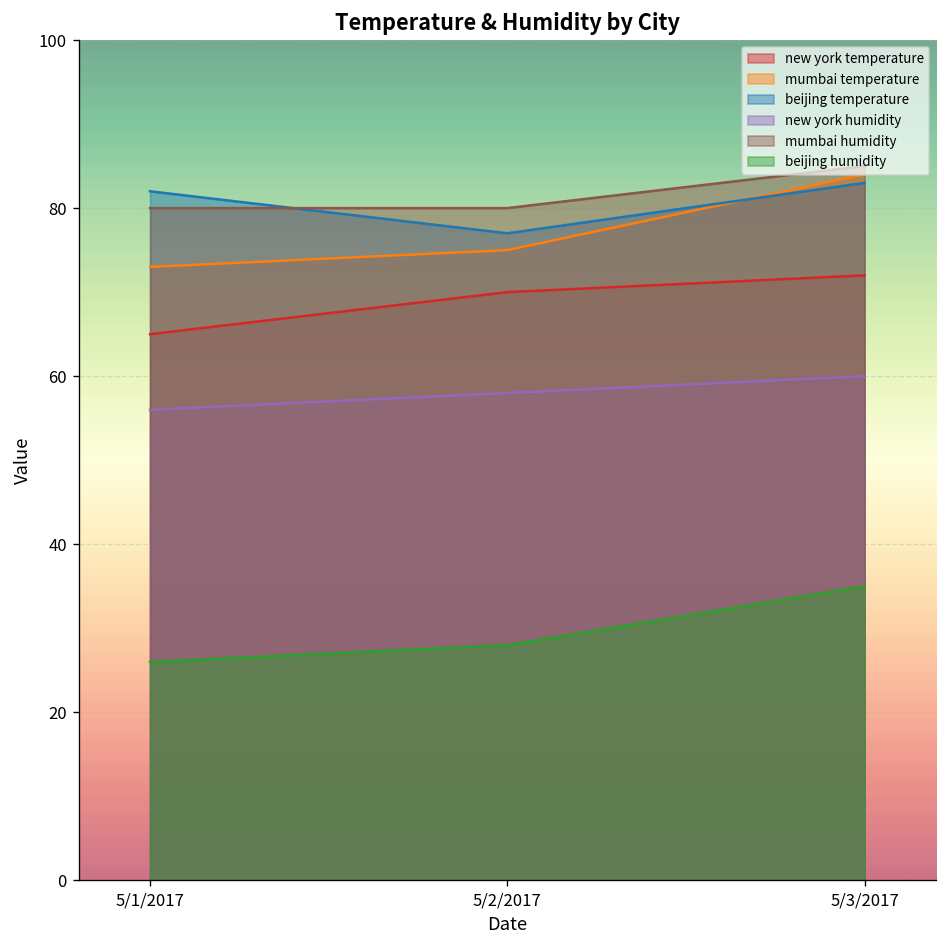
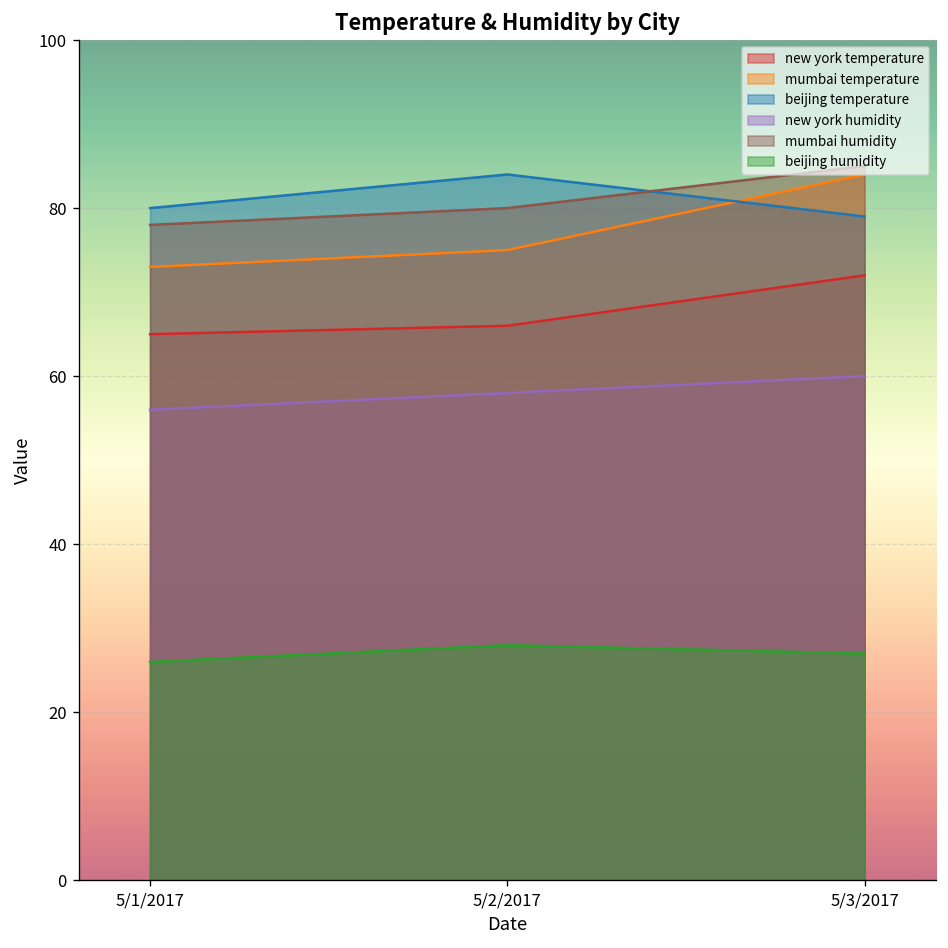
  {
    "new york temperature": {
      "5/1/2017": 65,
-     "5/2/2017": 70,
+     "5/2/2017": 66,
      "5/3/2017": 72
    },
    "mumbai temperature": {
      "5/1/2017": 73,
      "5/2/2017": 75,
      "5/3/2017": 84
    },
    "beijing temperature": {
-     "5/1/2017": 82,
-     "5/2/2017": 77,
-     "5/3/2017": 83
+     "5/1/2017": 80,
+     "5/2/2017": 84,
+     "5/3/2017": 79
    },
    "new york humidity": {
      "5/1/2017": 56,
      "5/2/2017": 58,
      "5/3/2017": 60
    },
    "mumbai humidity": {
-     "5/1/2017": 80,
+     "5/1/2017": 78,
      "5/2/2017": 80,
      "5/3/2017": 85
    },
    "beijing humidity": {
      "5/1/2017": 26,
      "5/2/2017": 28,
-     "5/3/2017": 35
+     "5/3/2017": 27
    }
  }
